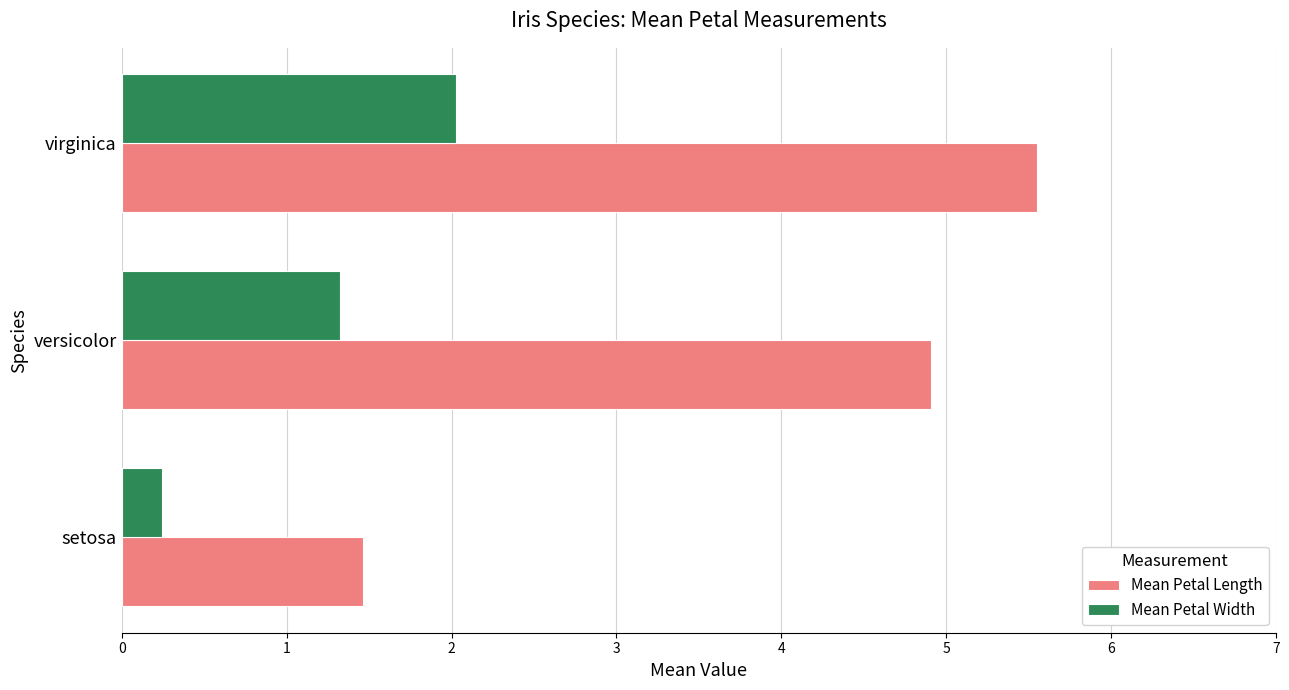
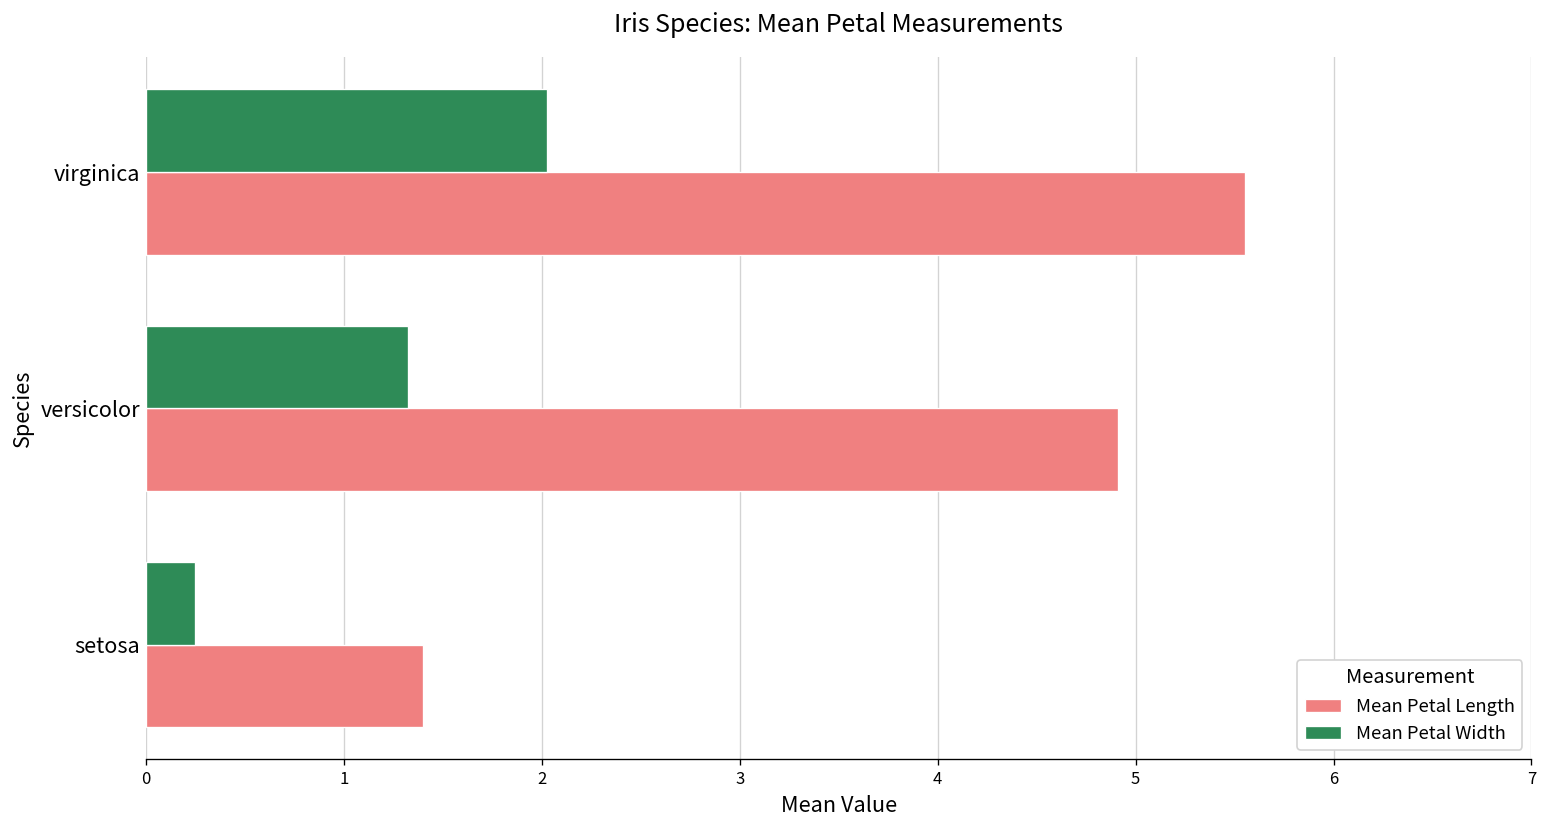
  {
    "Mean Petal Length": {
      "virginica": 5.55,
      "versicolor": 4.91,
-     "setosa": 1.46
+     "setosa": 1.40
    },
    "Mean Petal Width": {
      "virginica": 2.03,
      "versicolor": 1.33,
      "setosa": 0.25
    }
  }
